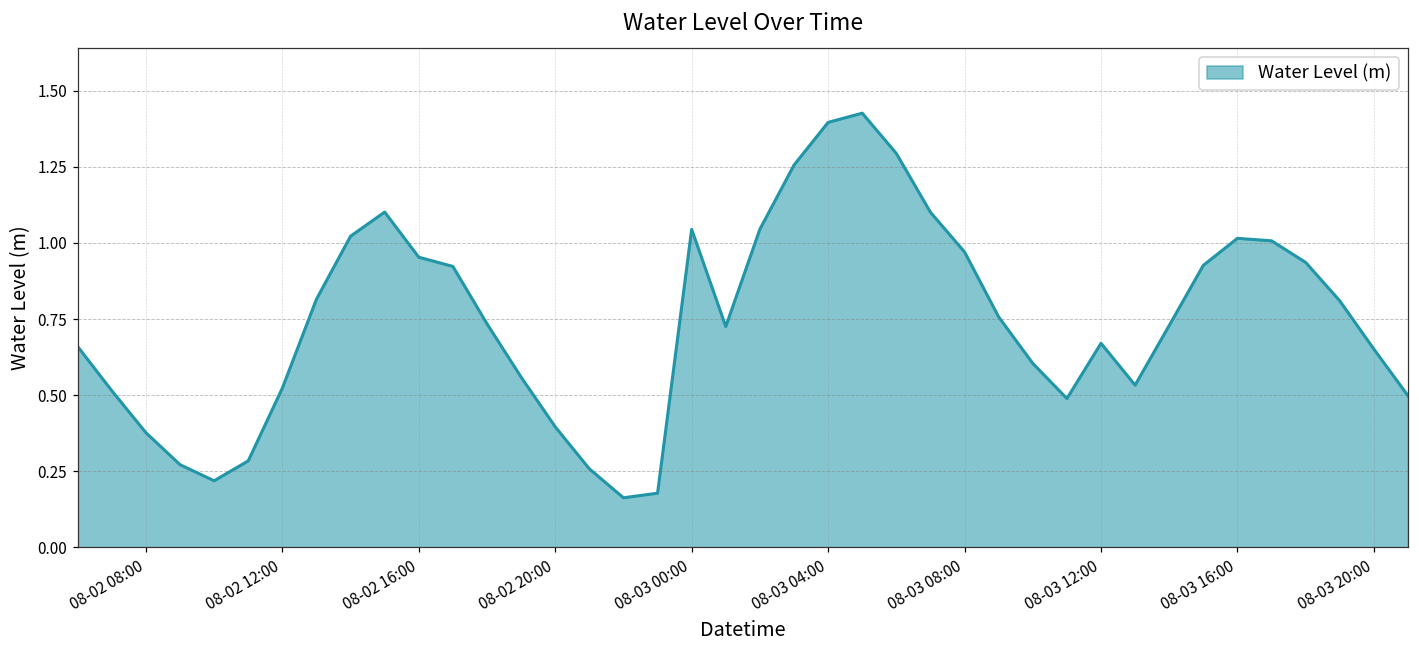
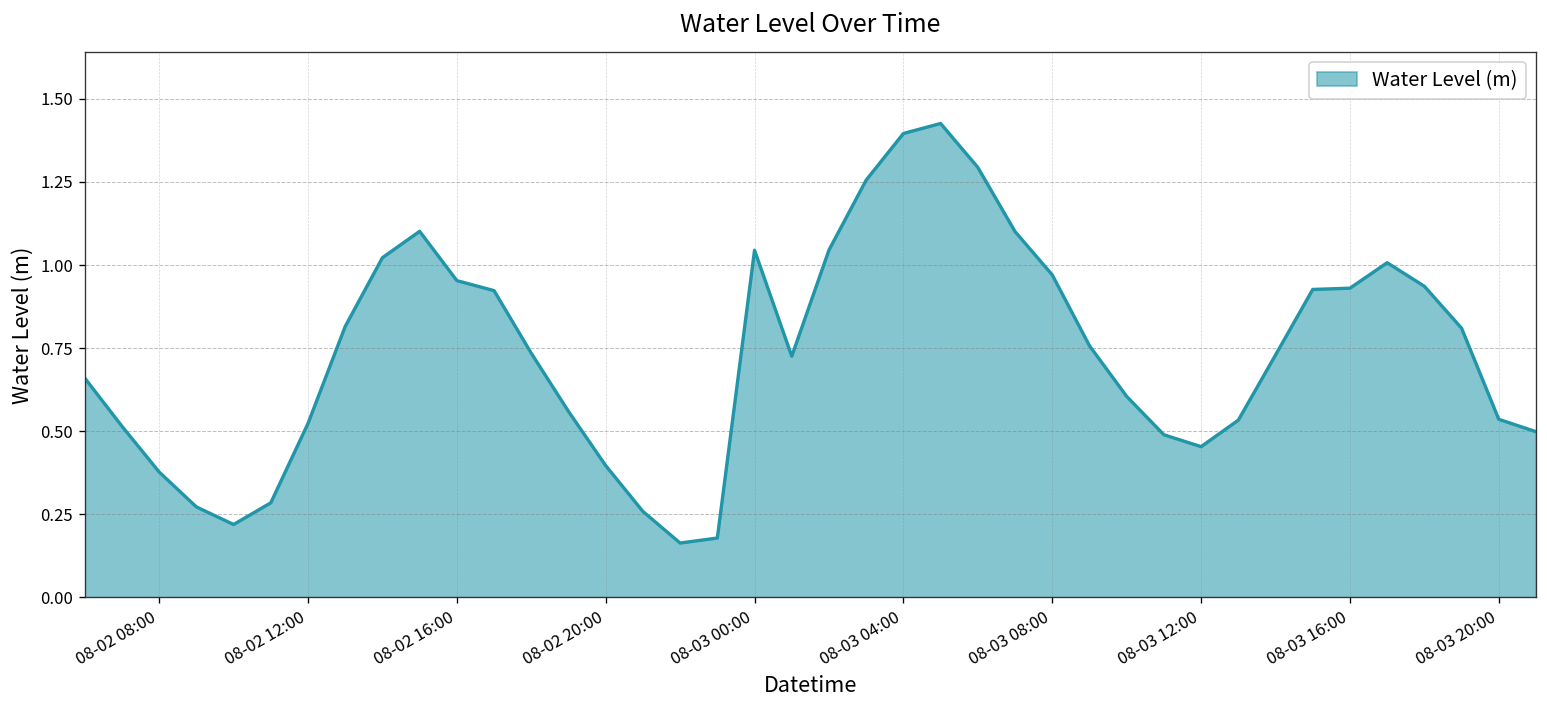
  {
    "08-02 08:00": 0.38,
    "08-02 12:00": 0.52,
    "08-02 16:00": 0.95,
    "08-02 20:00": 0.40,
    "08-03 00:00": 1.04,
    "08-03 04:00": 1.40,
    "08-03 08:00": 0.97,
-   "08-03 12:00": 0.67,
-   "08-03 16:00": 1.02,
-   "08-03 20:00": 0.65
+   "08-03 12:00": 0.45,
+   "08-03 16:00": 0.93,
+   "08-03 20:00": 0.54
  }
